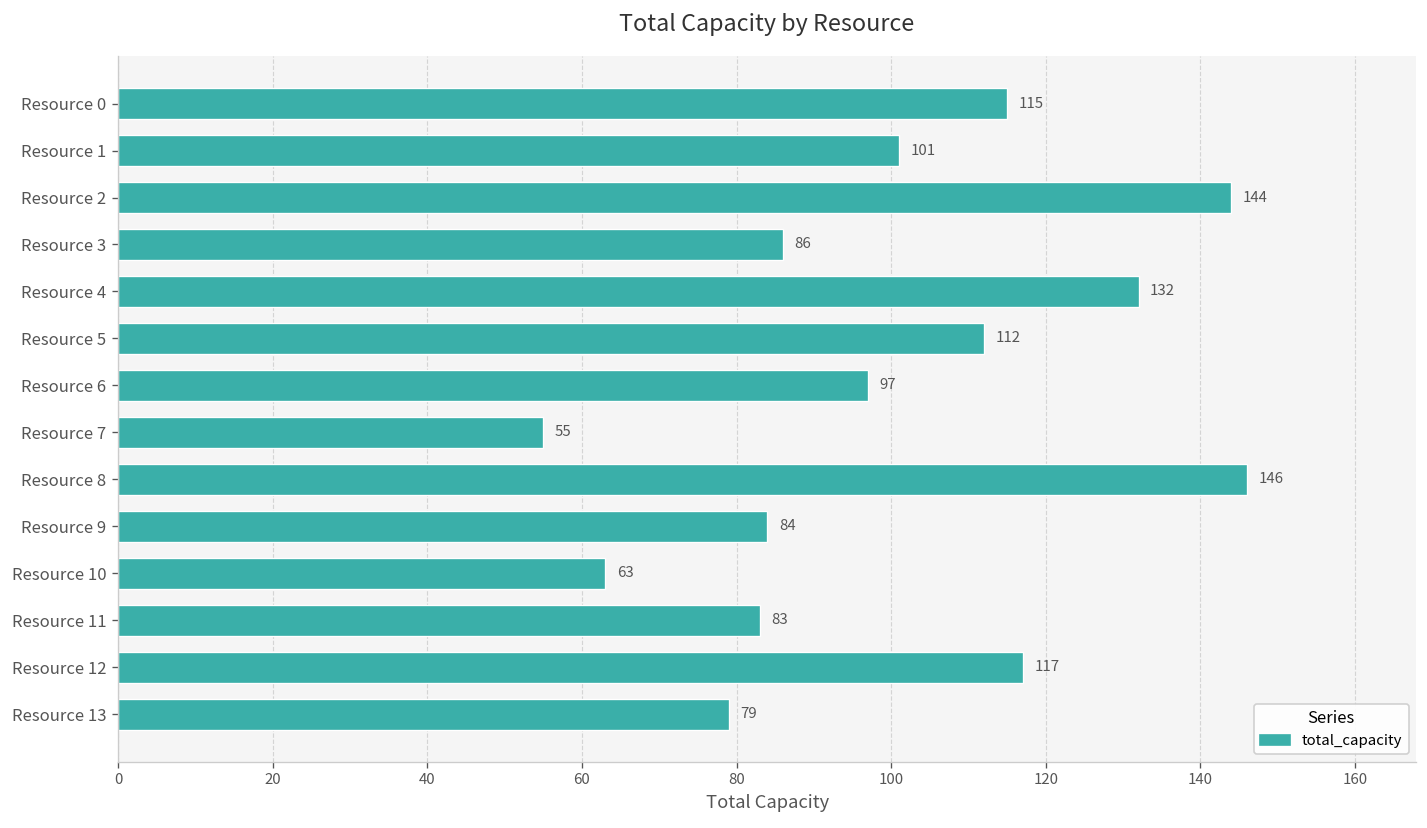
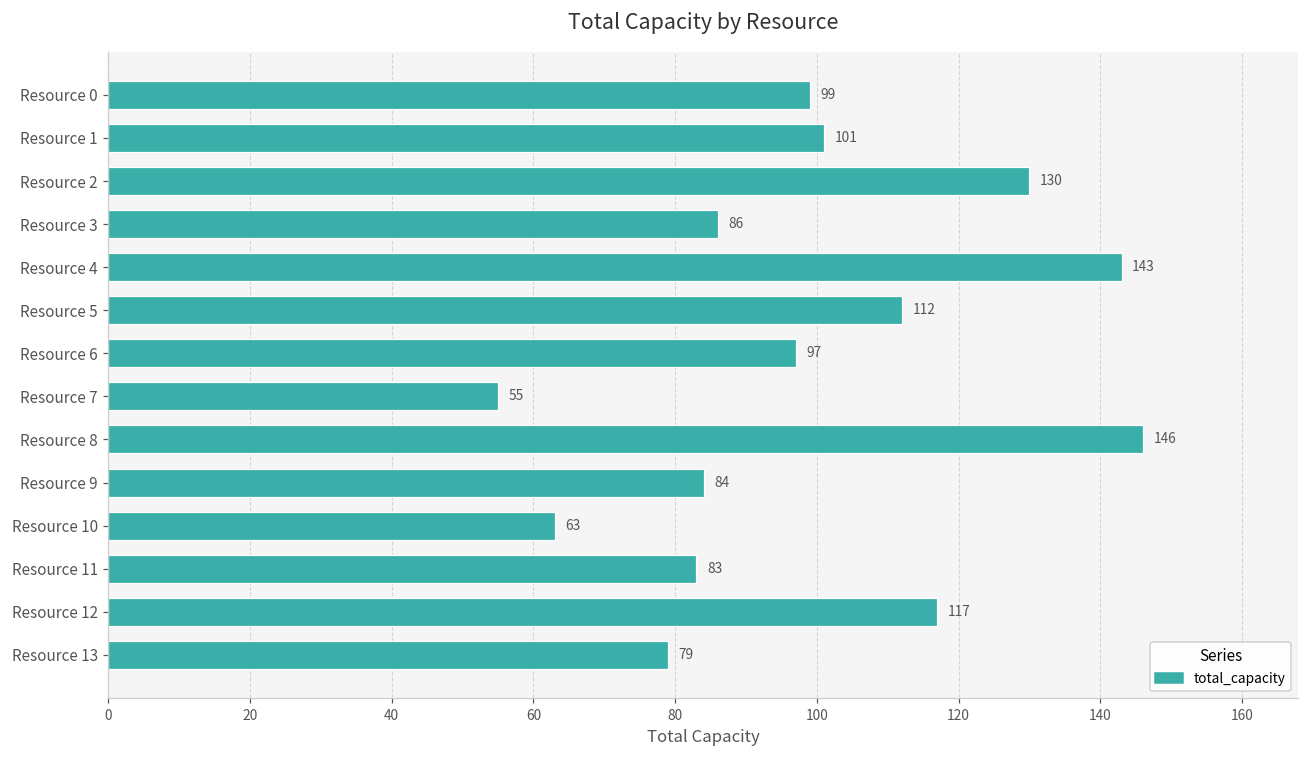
  {
-   "Resource 0": 115,
+   "Resource 0": 99,
    "Resource 1": 101,
-   "Resource 2": 144,
+   "Resource 2": 130,
    "Resource 3": 86,
-   "Resource 4": 132,
+   "Resource 4": 143,
    "Resource 5": 112,
    "Resource 6": 97,
    "Resource 7": 55,
    "Resource 8": 146,
    "Resource 9": 84,
    "Resource 10": 63,
    "Resource 11": 83,
    "Resource 12": 117,
    "Resource 13": 79
  }
